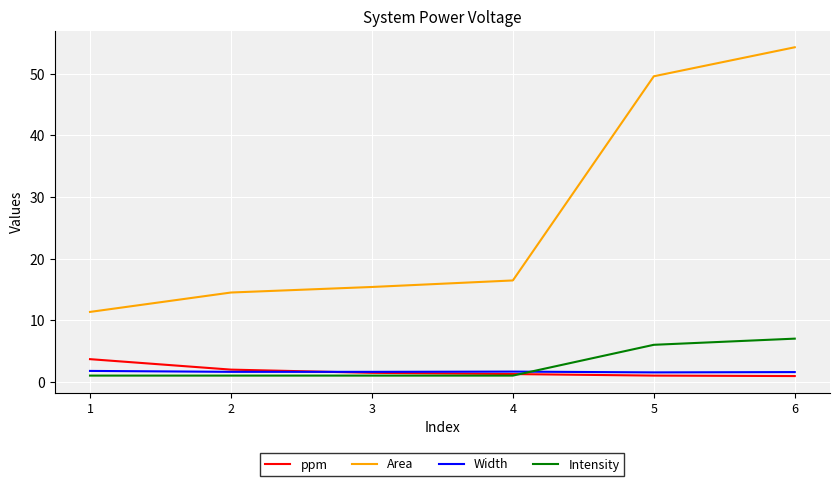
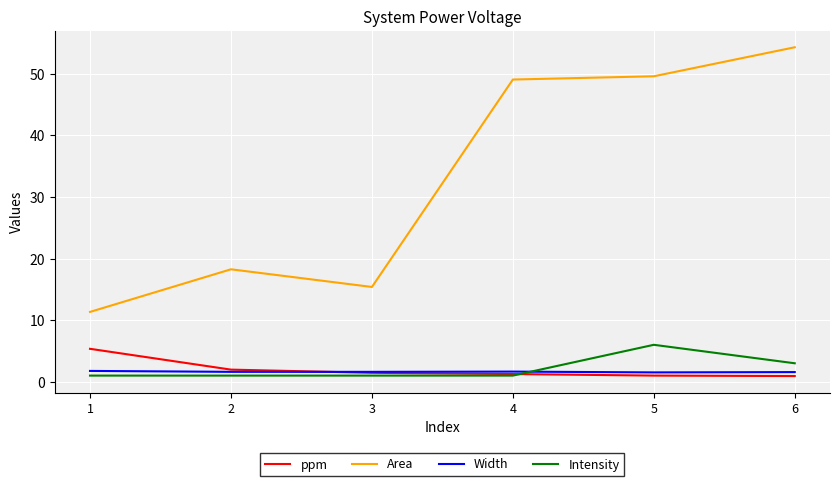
  {
    "ppm": {
-     "1": 4,
+     "1": 5,
      "5": 1,
      "6": 1
    },
    "Area": {
      "1": 11,
-     "2": 14,
+     "2": 18,
      "3": 15,
-     "4": 16,
+     "4": 49,
      "5": 50,
      "6": 54
    },
    "Width": {
      "1": 2,
      "5": 2,
      "6": 2
    },
    "Intensity": {
      "1": 1,
      "2": 1,
      "3": 1,
      "5": 6,
-     "6": 7
+     "6": 3
    }
  }
